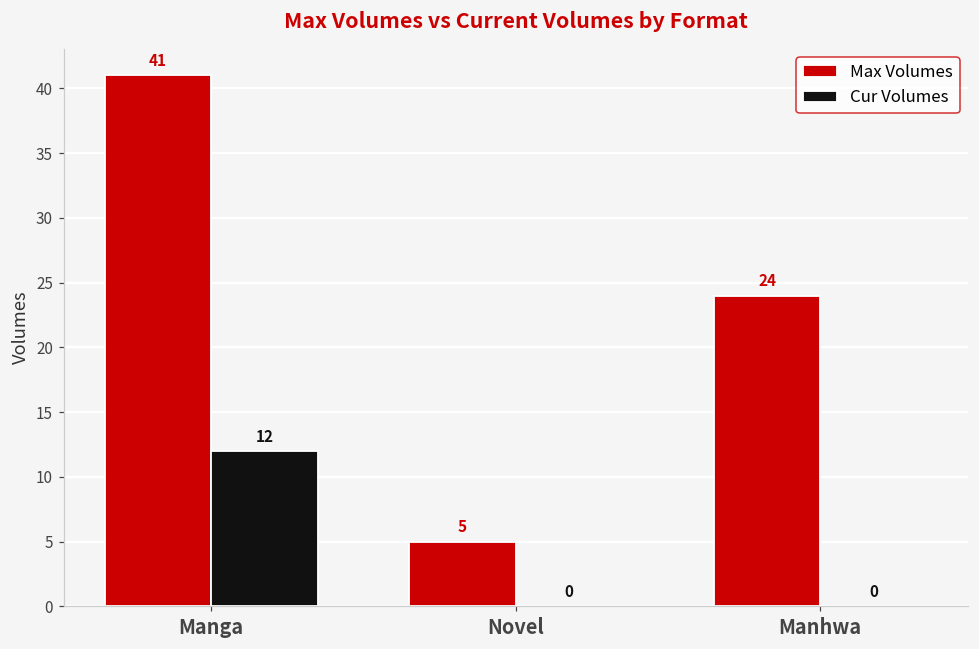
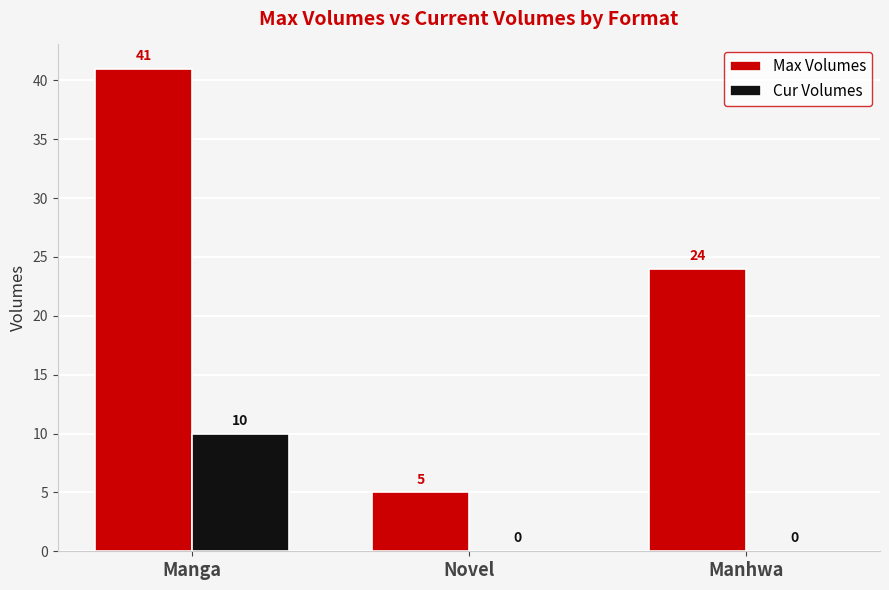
  {
    "Max Volumes": {
      "Manga": 41,
      "Novel": 5,
      "Manhwa": 24
    },
    "Cur Volumes": {
-     "Manga": 12,
+     "Manga": 10,
      "Novel": 0,
      "Manhwa": 0
    }
  }
